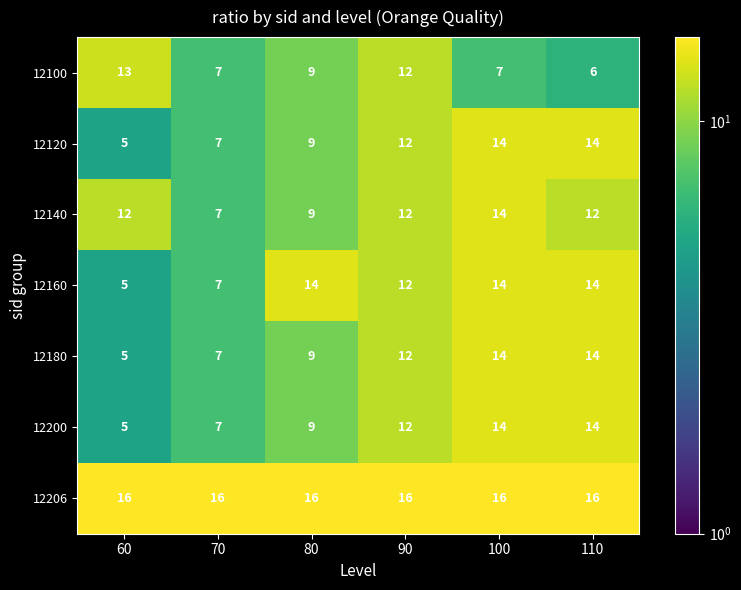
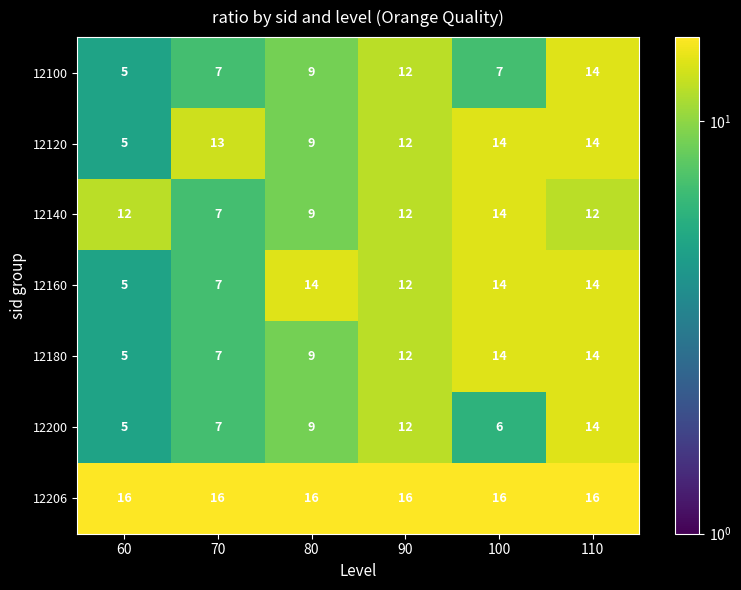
  {
    "12100": {
-     "60": 13,
+     "60": 5,
      "70": 7,
      "80": 9,
      "90": 12,
      "100": 7,
-     "110": 6
+     "110": 14
    },
    "12120": {
      "60": 5,
-     "70": 7,
+     "70": 13,
      "80": 9,
      "90": 12,
      "100": 14,
      "110": 14
    },
    "12140": {
      "60": 12,
      "70": 7,
      "80": 9,
      "90": 12,
      "100": 14,
      "110": 12
    },
    "12160": {
      "60": 5,
      "70": 7,
      "80": 14,
      "90": 12,
      "100": 14,
      "110": 14
    },
    "12180": {
      "60": 5,
      "70": 7,
      "80": 9,
      "90": 12,
      "100": 14,
      "110": 14
    },
    "12200": {
      "60": 5,
      "70": 7,
      "80": 9,
      "90": 12,
-     "100": 14,
+     "100": 6,
      "110": 14
    },
    "12206": {
      "60": 16,
      "70": 16,
      "80": 16,
      "90": 16,
      "100": 16,
      "110": 16
    }
  }
